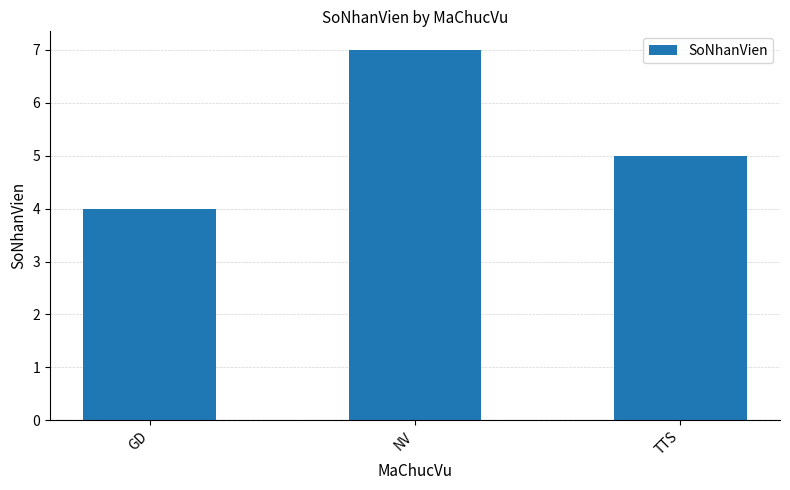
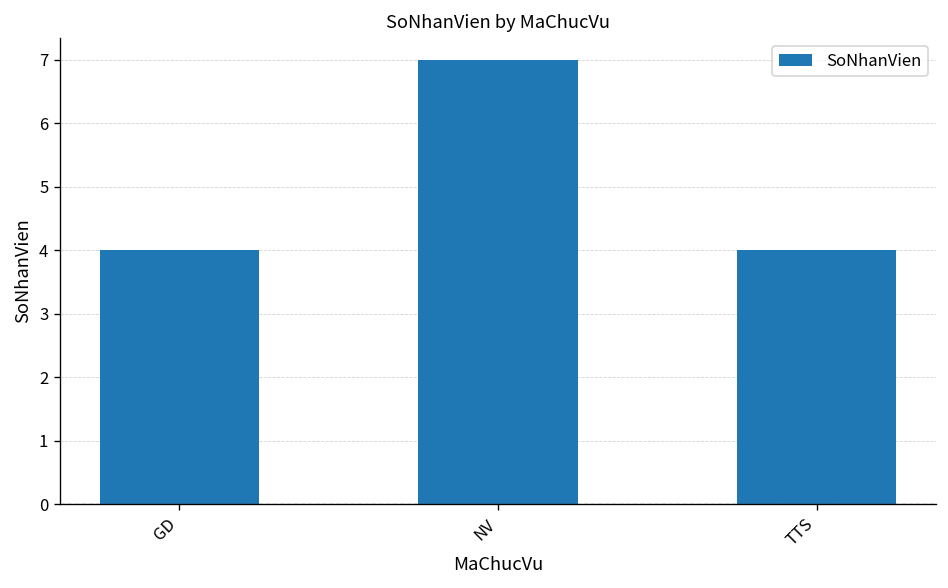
  {
    "GD": 4,
    "NV": 7,
-   "TTS": 5
+   "TTS": 4
  }
